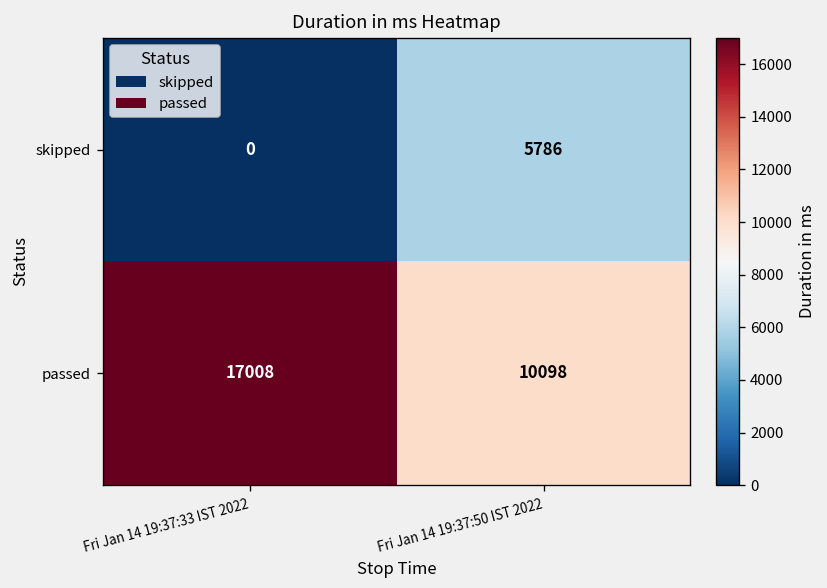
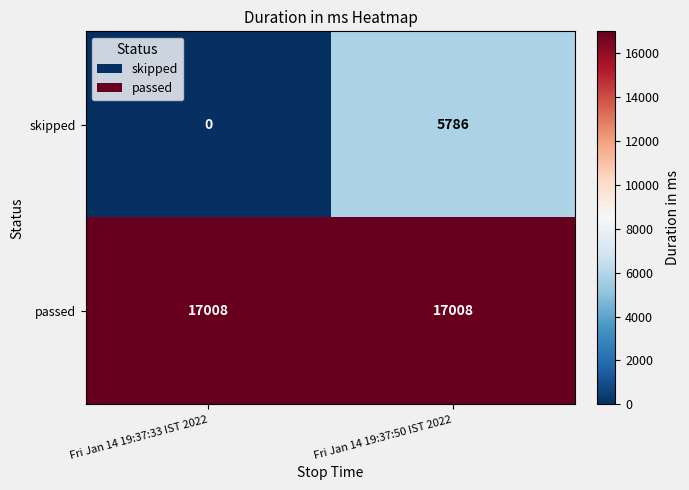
  {
    "skipped": {
      "Fri Jan 14 19:37:33 IST 2022": 0,
      "Fri Jan 14 19:37:50 IST 2022": 5786
    },
    "passed": {
      "Fri Jan 14 19:37:33 IST 2022": 17008,
-     "Fri Jan 14 19:37:50 IST 2022": 10098
+     "Fri Jan 14 19:37:50 IST 2022": 17008
    }
  }
